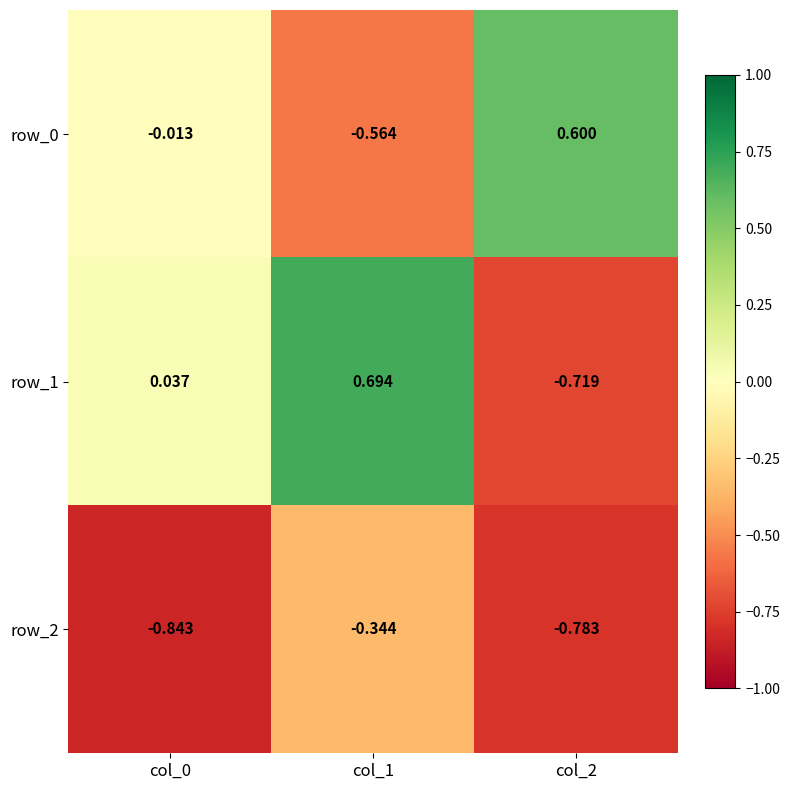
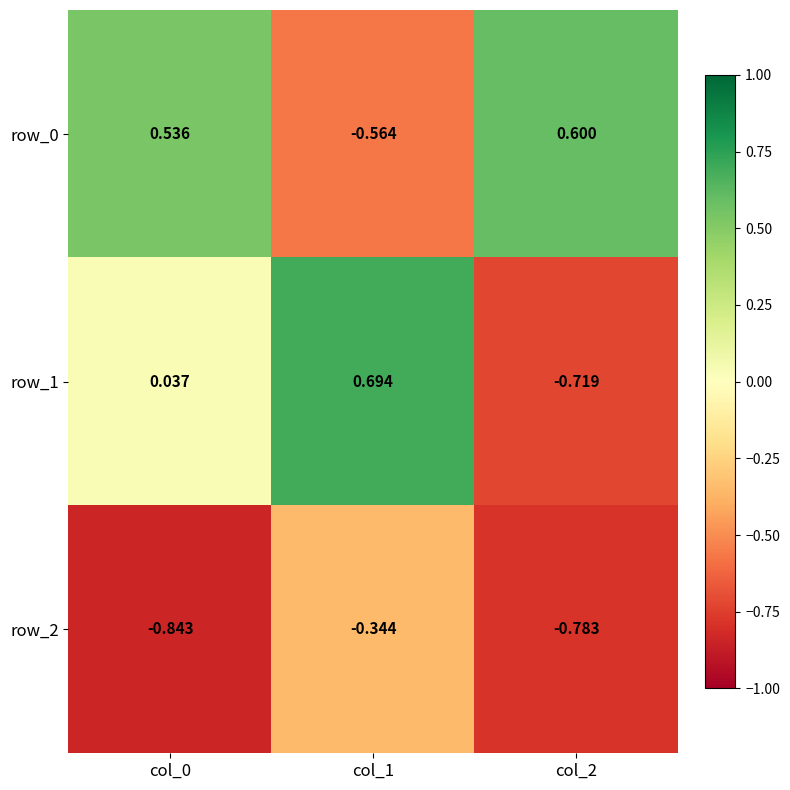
  {
    "row_0": {
-     "col_0": -0.013,
+     "col_0": 0.536,
      "col_1": -0.564,
      "col_2": 0.600
    },
    "row_1": {
      "col_0": 0.037,
      "col_1": 0.694,
      "col_2": -0.719
    },
    "row_2": {
      "col_0": -0.843,
      "col_1": -0.344,
      "col_2": -0.783
    }
  }
